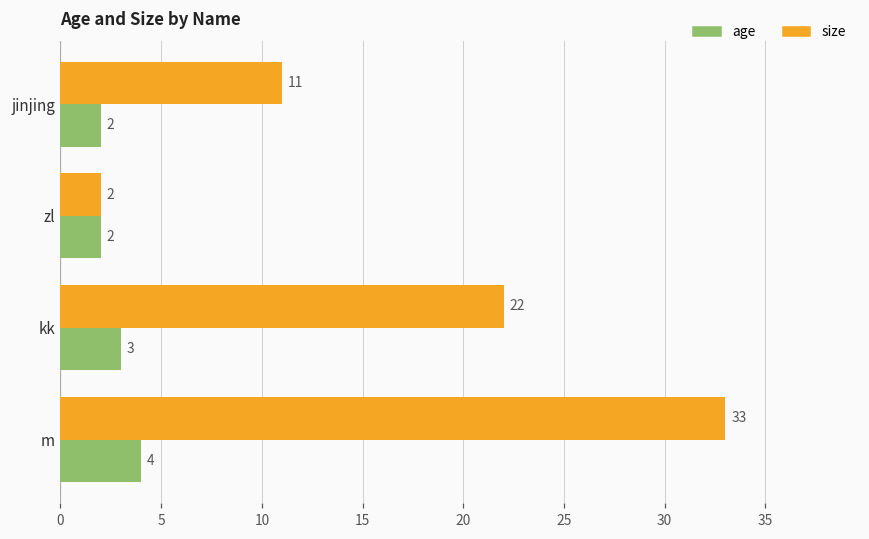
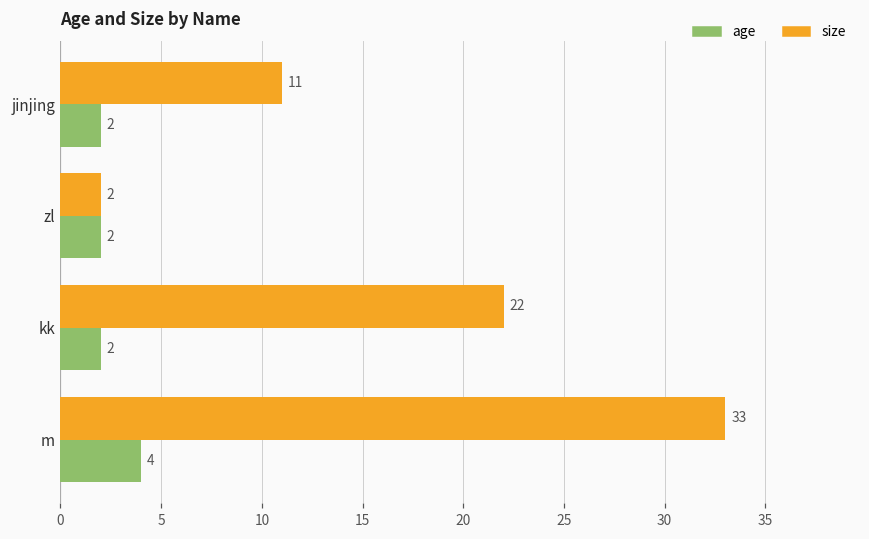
  {
    "age": {
      "jinjing": 2,
      "zl": 2,
-     "kk": 3,
+     "kk": 2,
      "m": 4
    },
    "size": {
      "jinjing": 11,
      "zl": 2,
      "kk": 22,
      "m": 33
    }
  }
